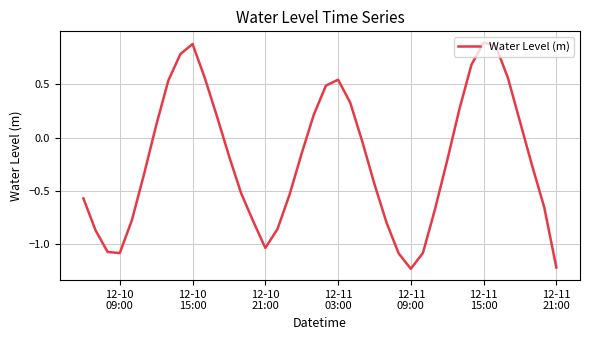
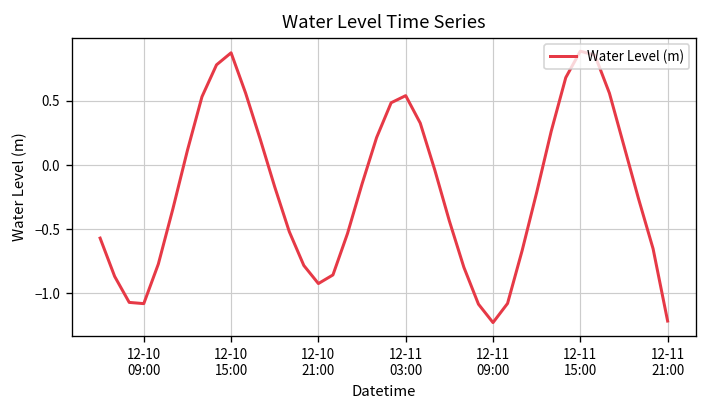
  {
    "12-10 09:00": -1.08,
    "12-10 15:00": 0.88,
-   "12-10 21:00": -1.03,
+   "12-10 21:00": -0.93,
    "12-11 03:00": 0.54,
    "12-11 09:00": -1.23,
    "12-11 21:00": -1.22
  }
